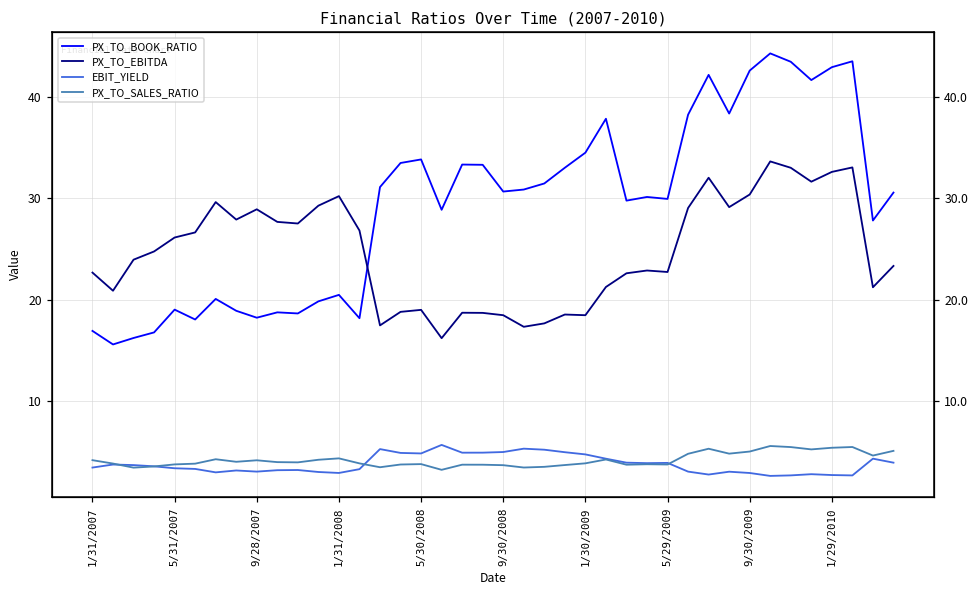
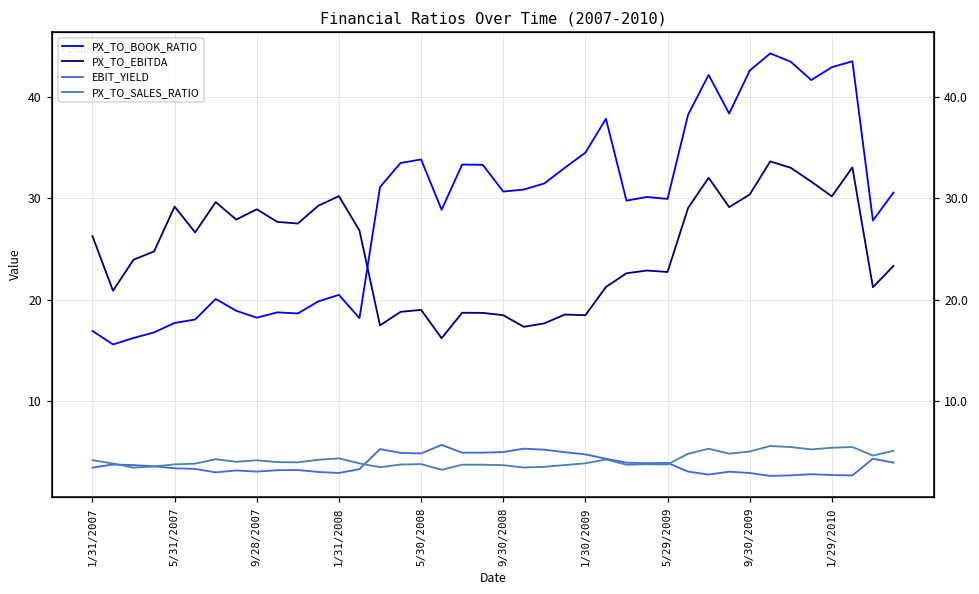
  {
    "PX_TO_BOOK_RATIO": {
      "1/31/2007": 17,
-     "5/31/2007": 19,
+     "5/31/2007": 18,
      "9/28/2007": 18,
      "1/31/2008": 20,
      "5/30/2008": 34,
      "9/30/2008": 31,
      "1/30/2009": 34,
      "5/29/2009": 30,
      "9/30/2009": 43,
      "1/29/2010": 43
    },
    "PX_TO_EBITDA": {
-     "1/31/2007": 23,
-     "5/31/2007": 26,
+     "1/31/2007": 26,
+     "5/31/2007": 29,
      "9/28/2007": 29,
      "1/31/2008": 30,
      "5/30/2008": 19,
      "9/30/2008": 18,
      "1/30/2009": 18,
      "5/29/2009": 23,
      "9/30/2009": 30,
-     "1/29/2010": 33
+     "1/29/2010": 30
    }
  }
